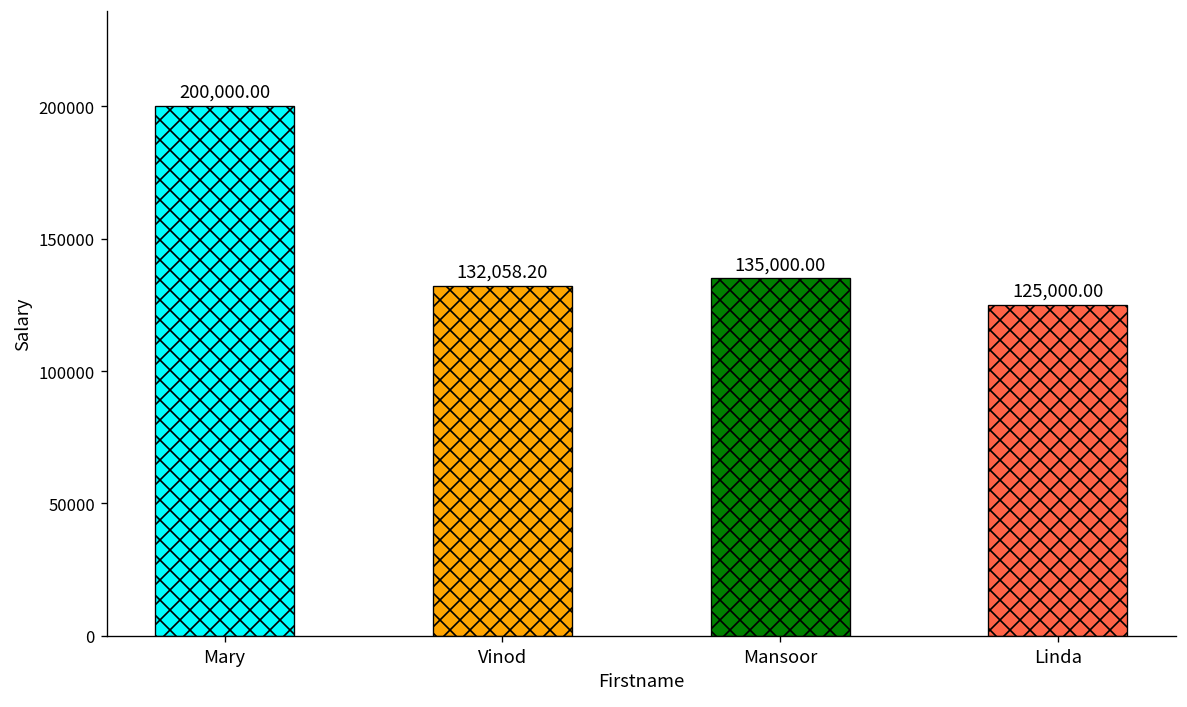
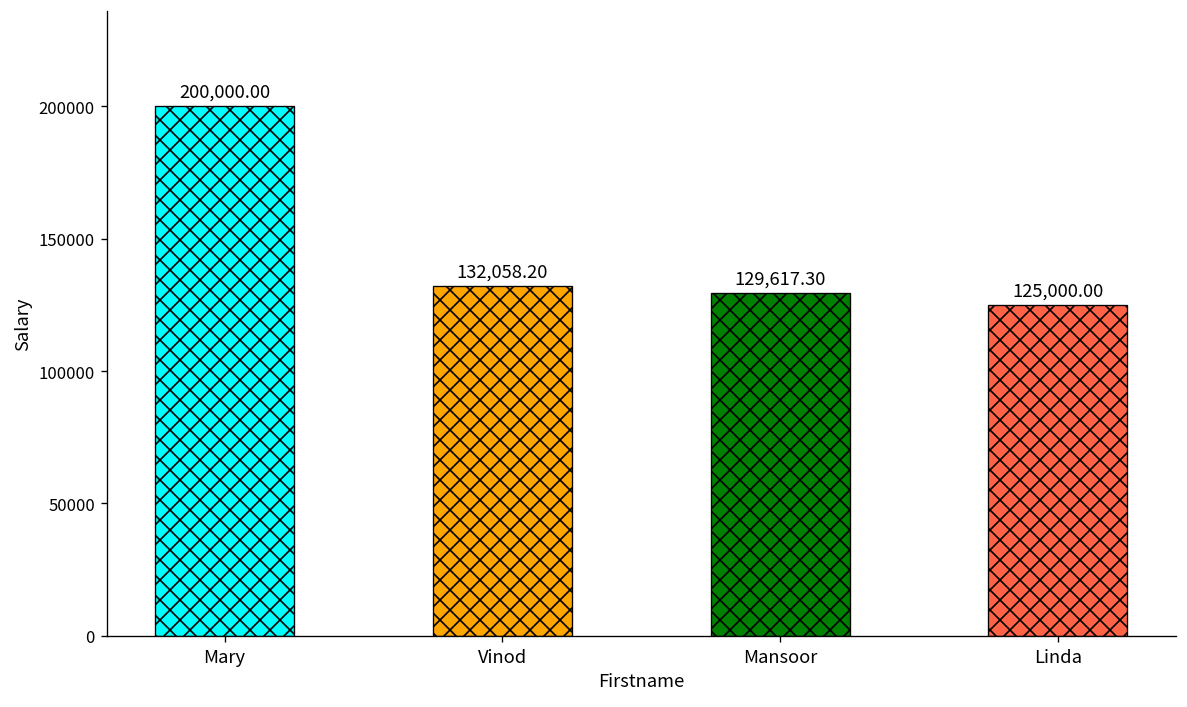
  {
    "Mary": "200,000.00",
    "Vinod": "132,058.20",
-   "Mansoor": "135,000.00",
+   "Mansoor": "129,617.30",
    "Linda": "125,000.00"
  }
